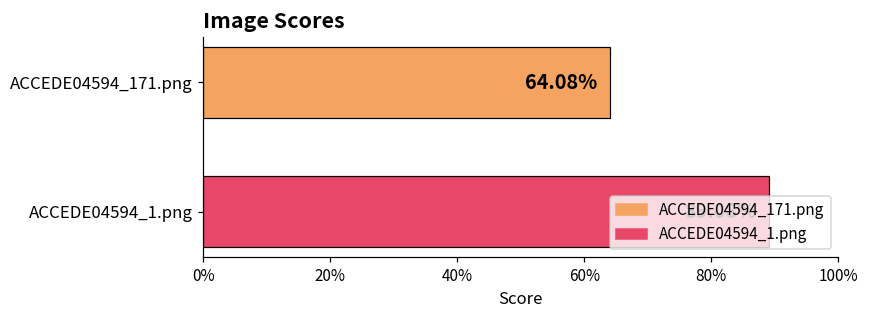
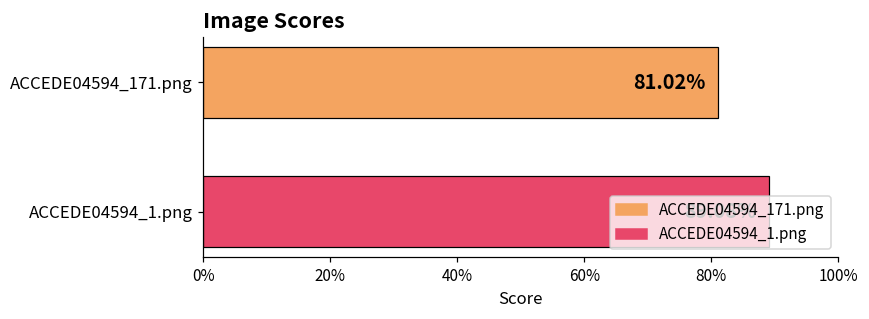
  {
-   "ACCEDE04594_171.png": "64.08%"
+   "ACCEDE04594_171.png": "81.02%"
  }
